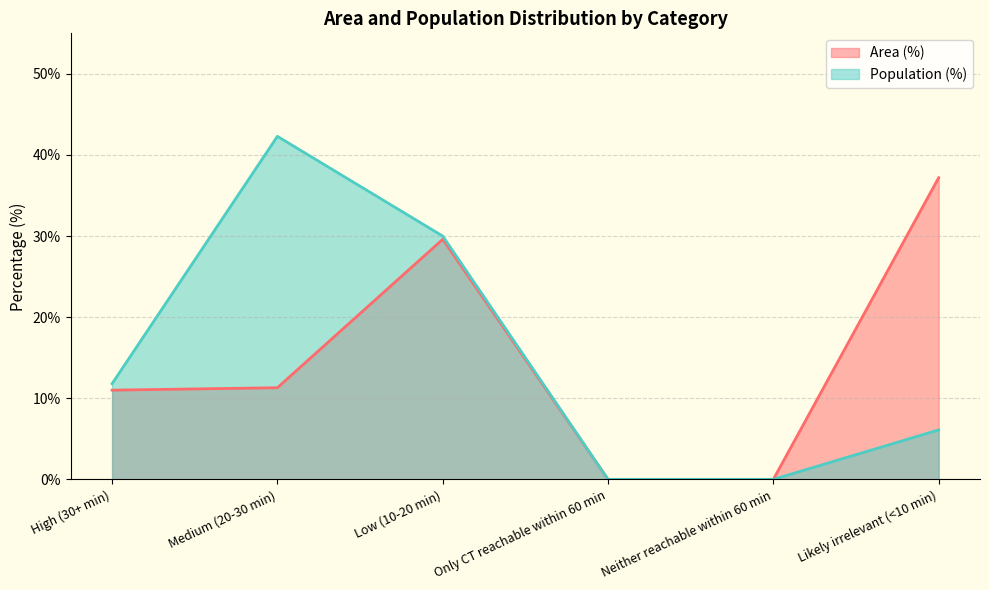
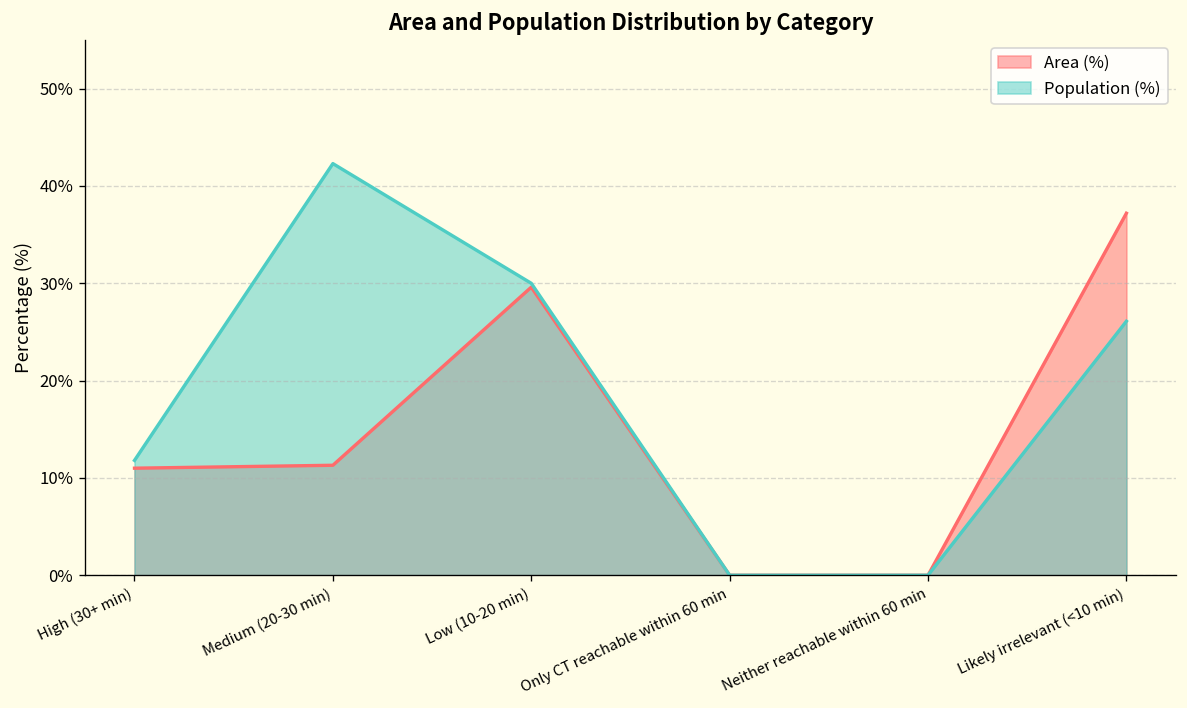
  {
    "Area (%)": {
      "High (30+ min)": "11%",
      "Medium (20-30 min)": "11%",
      "Low (10-20 min)": "30%",
      "Likely irrelevant (<10 min)": "37%"
    },
    "Population (%)": {
      "High (30+ min)": "12%",
      "Medium (20-30 min)": "42%",
      "Low (10-20 min)": "30%",
-     "Likely irrelevant (<10 min)": "6%"
+     "Likely irrelevant (<10 min)": "26%"
    }
  }
